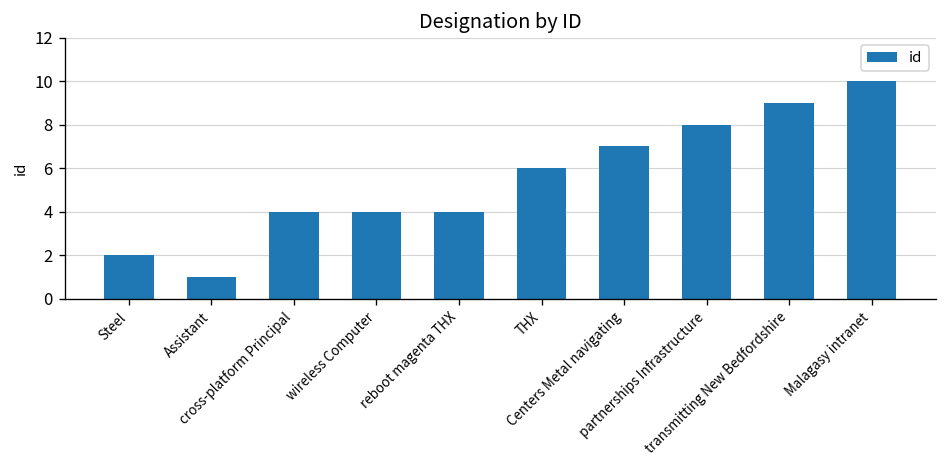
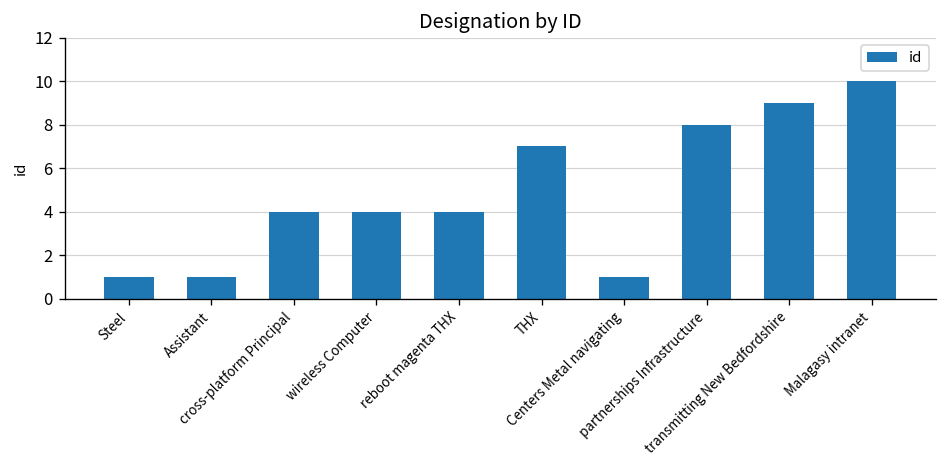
  {
-   "Steel": 2,
+   "Steel": 1,
    "Assistant": 1,
    "cross-platform Principal": 4,
    "wireless Computer": 4,
    "reboot magenta THX": 4,
-   "THX": 6,
-   "Centers Metal navigating": 7,
+   "THX": 7,
+   "Centers Metal navigating": 1,
    "partnerships Infrastructure": 8,
    "transmitting New Bedfordshire": 9,
    "Malagasy intranet": 10
  }
